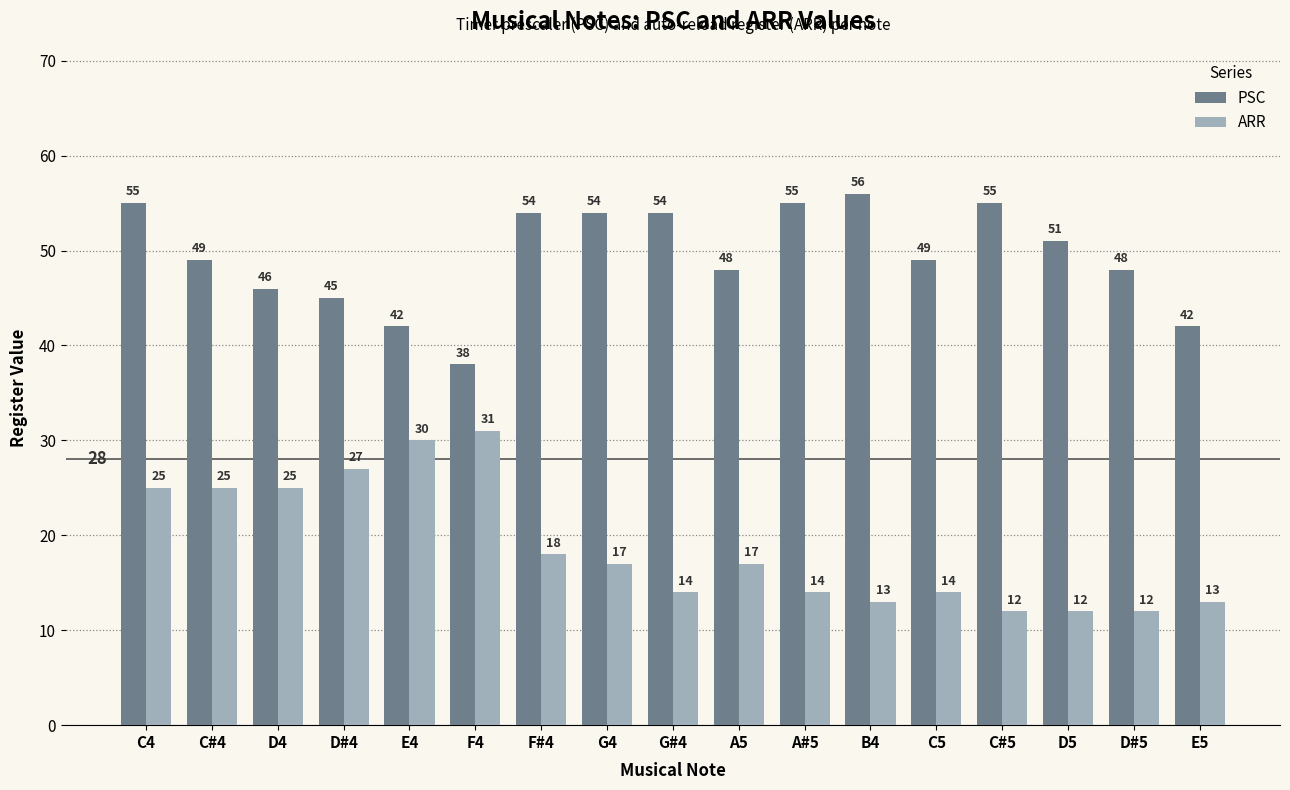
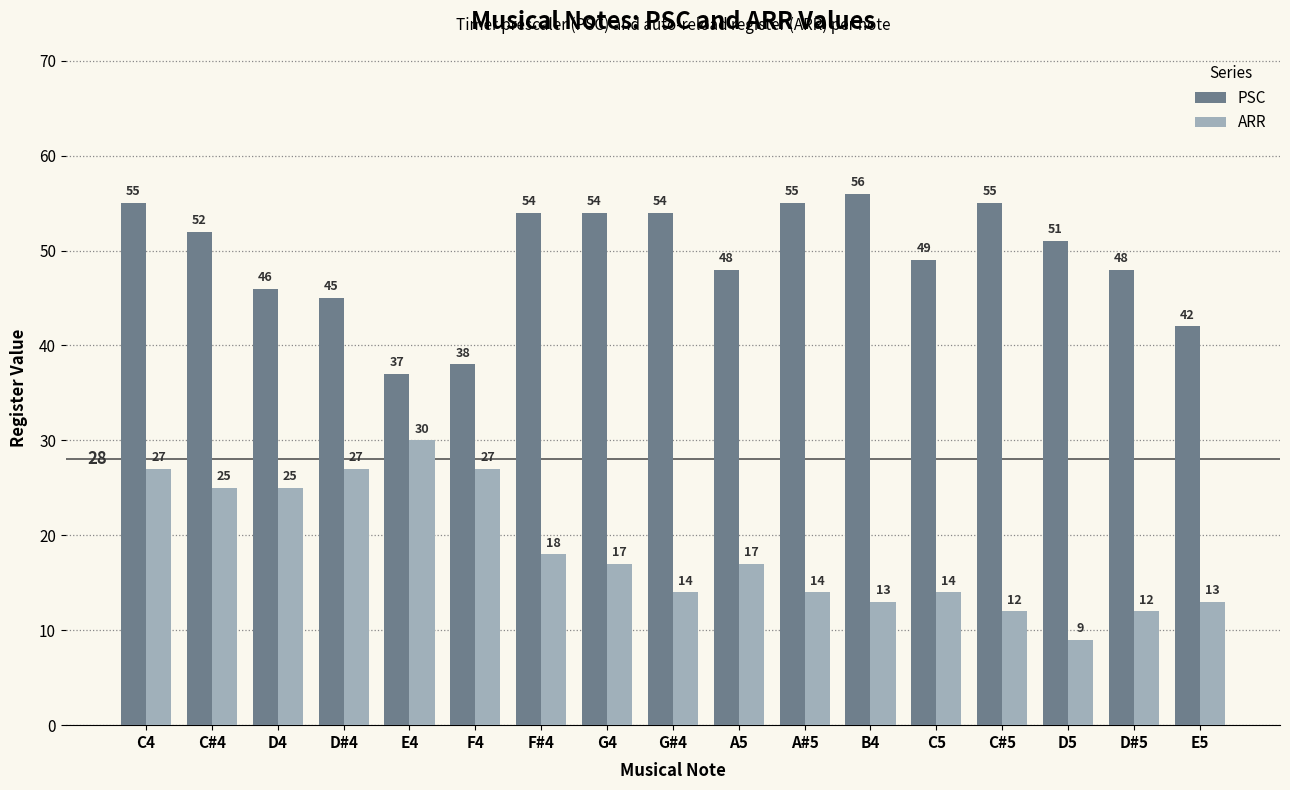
  {
    "PSC": {
      "C4": 55,
-     "C#4": 49,
+     "C#4": 52,
      "D4": 46,
      "D#4": 45,
-     "E4": 42,
+     "E4": 37,
      "F4": 38,
      "F#4": 54,
      "G4": 54,
      "G#4": 54,
      "A5": 48,
      "A#5": 55,
      "B4": 56,
      "C5": 49,
      "C#5": 55,
      "D5": 51,
      "D#5": 48,
      "E5": 42
    },
    "ARR": {
-     "C4": 25,
+     "C4": 27,
      "C#4": 25,
      "D4": 25,
      "D#4": 27,
      "E4": 30,
-     "F4": 31,
+     "F4": 27,
      "F#4": 18,
      "G4": 17,
      "G#4": 14,
      "A5": 17,
      "A#5": 14,
      "B4": 13,
      "C5": 14,
      "C#5": 12,
-     "D5": 12,
+     "D5": 9,
      "D#5": 12,
      "E5": 13
    }
  }
